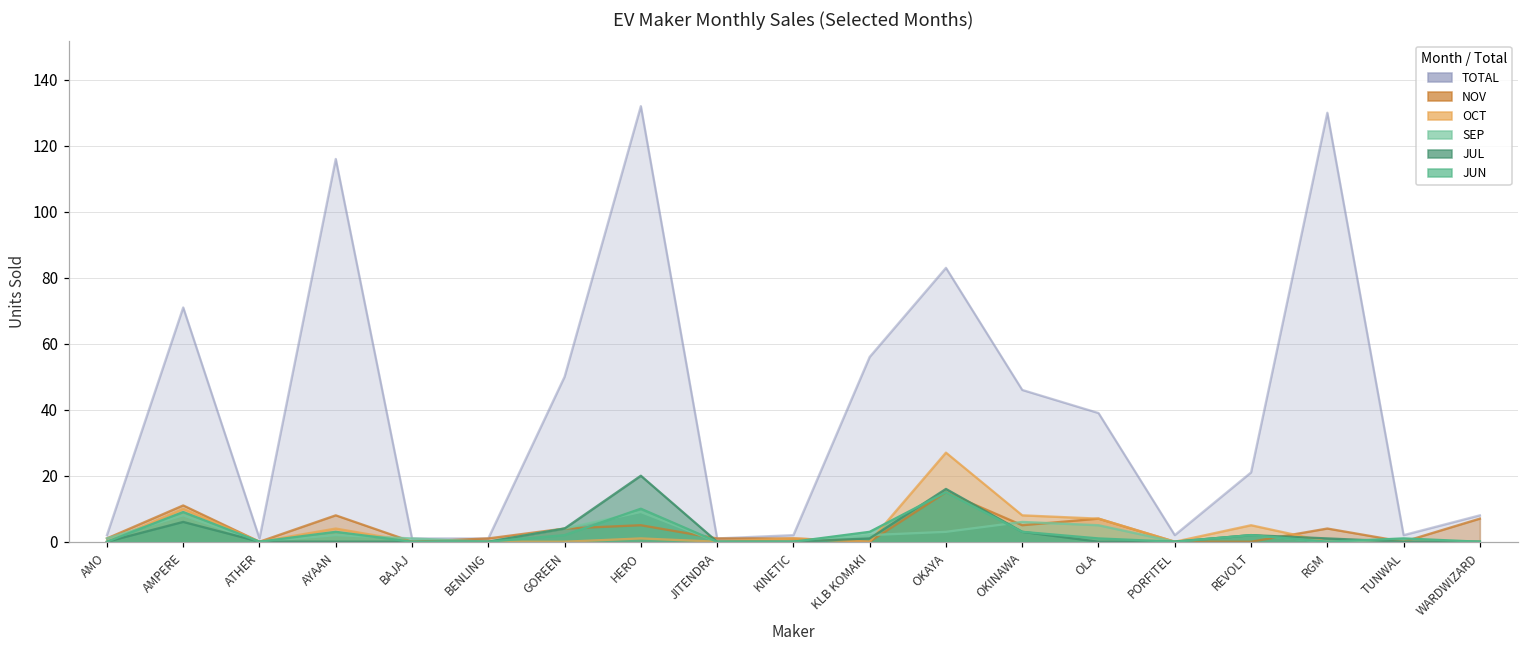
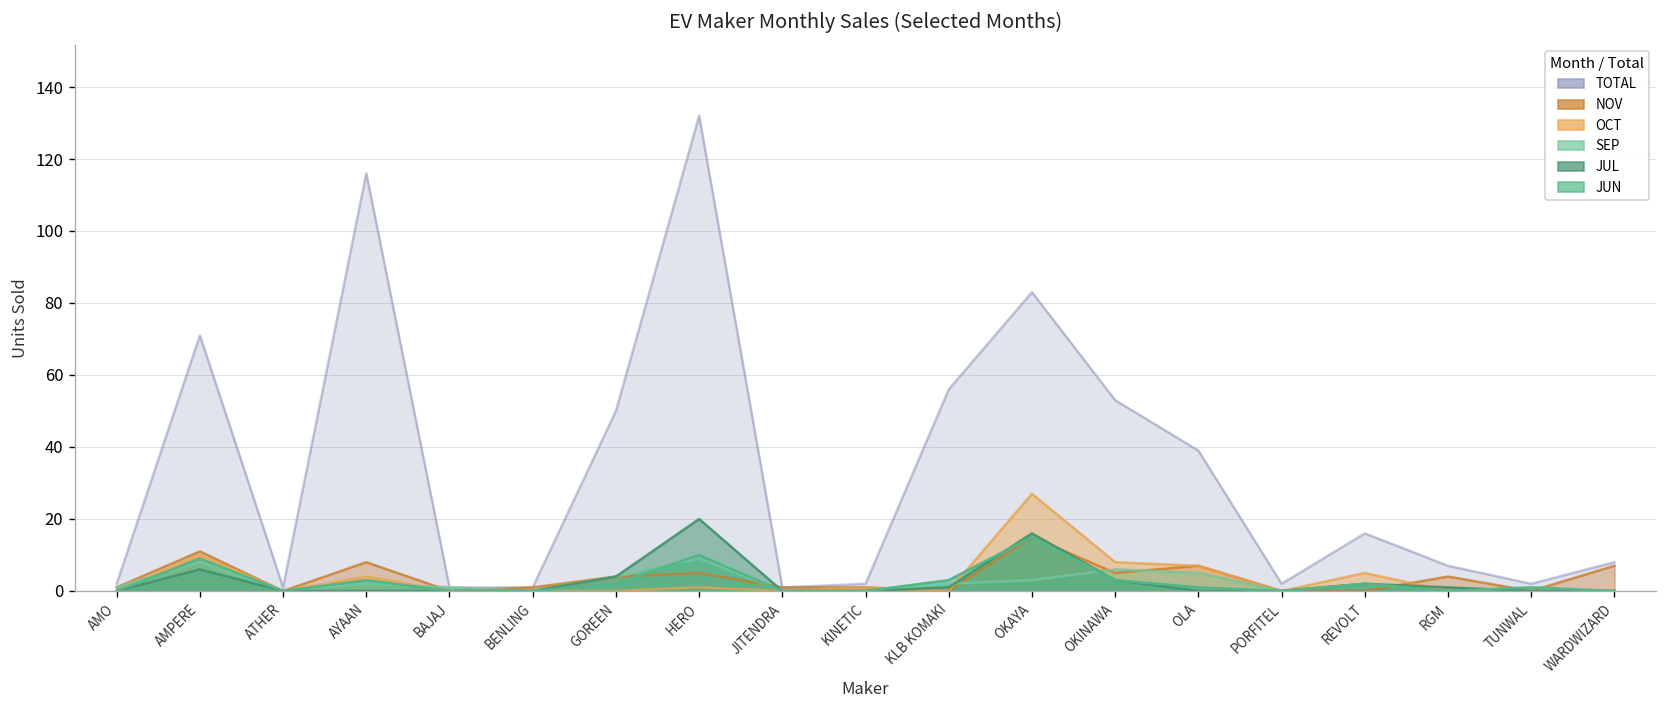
  {
    "TOTAL": {
      "AMO": 2,
      "AMPERE": 71,
      "ATHER": 1,
      "AYAAN": 116,
      "GOREEN": 50,
      "HERO": 132,
      "KINETIC": 2,
      "KLB KOMAKI": 56,
      "OKAYA": 83,
-     "OKINAWA": 46,
+     "OKINAWA": 53,
      "OLA": 39,
      "PORFITEL": 2,
-     "REVOLT": 21,
-     "RGM": 130,
+     "REVOLT": 16,
+     "RGM": 7,
      "TUNWAL": 2,
      "WARDWIZARD": 8
    }
  }
